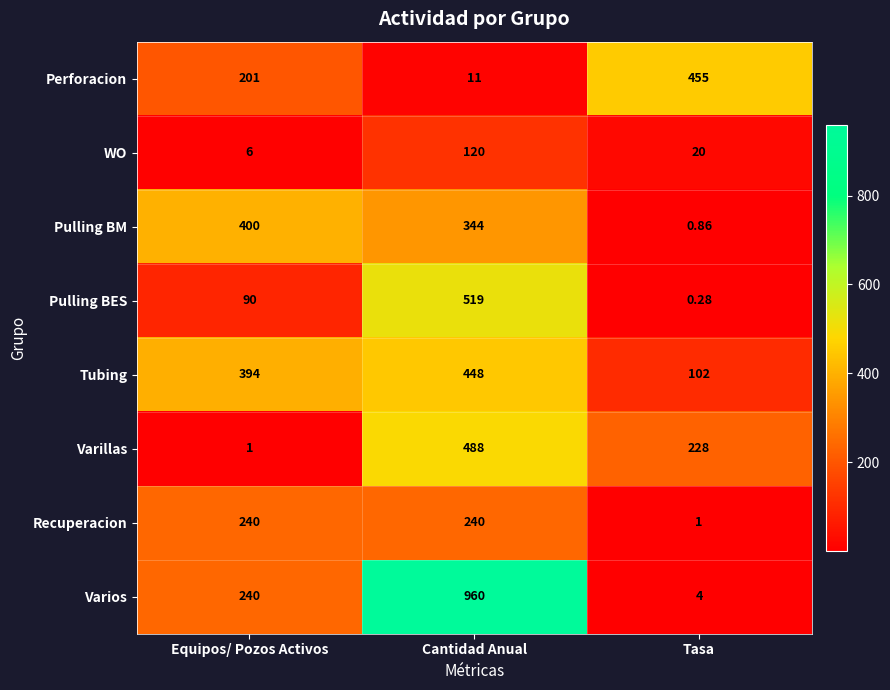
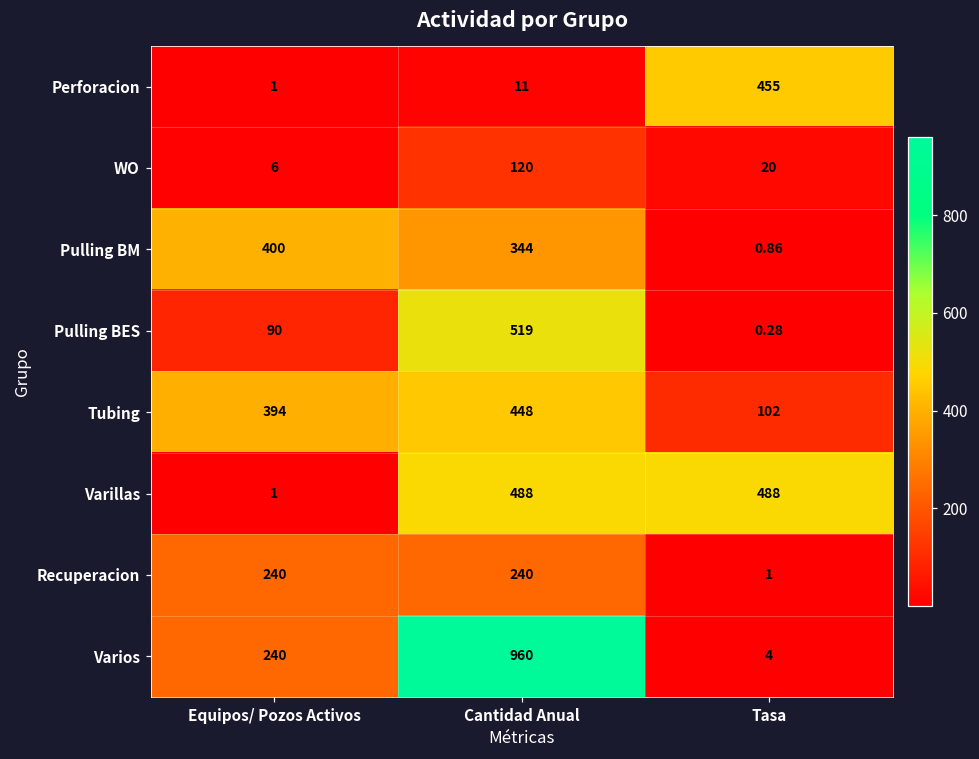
  {
    "Perforacion": {
-     "Equipos/ Pozos Activos": 201,
+     "Equipos/ Pozos Activos": 1,
      "Cantidad Anual": 11,
      "Tasa": 455
    },
    "WO": {
      "Equipos/ Pozos Activos": 6,
      "Cantidad Anual": 120,
      "Tasa": 20
    },
    "Pulling BM": {
      "Equipos/ Pozos Activos": 400,
      "Cantidad Anual": 344,
      "Tasa": 0.86
    },
    "Pulling BES": {
      "Equipos/ Pozos Activos": 90,
      "Cantidad Anual": 519,
      "Tasa": 0.28
    },
    "Tubing": {
      "Equipos/ Pozos Activos": 394,
      "Cantidad Anual": 448,
      "Tasa": 102
    },
    "Varillas": {
      "Equipos/ Pozos Activos": 1,
      "Cantidad Anual": 488,
-     "Tasa": 228
+     "Tasa": 488
    },
    "Recuperacion": {
      "Equipos/ Pozos Activos": 240,
      "Cantidad Anual": 240,
      "Tasa": 1
    },
    "Varios": {
      "Equipos/ Pozos Activos": 240,
      "Cantidad Anual": 960,
      "Tasa": 4
    }
  }
